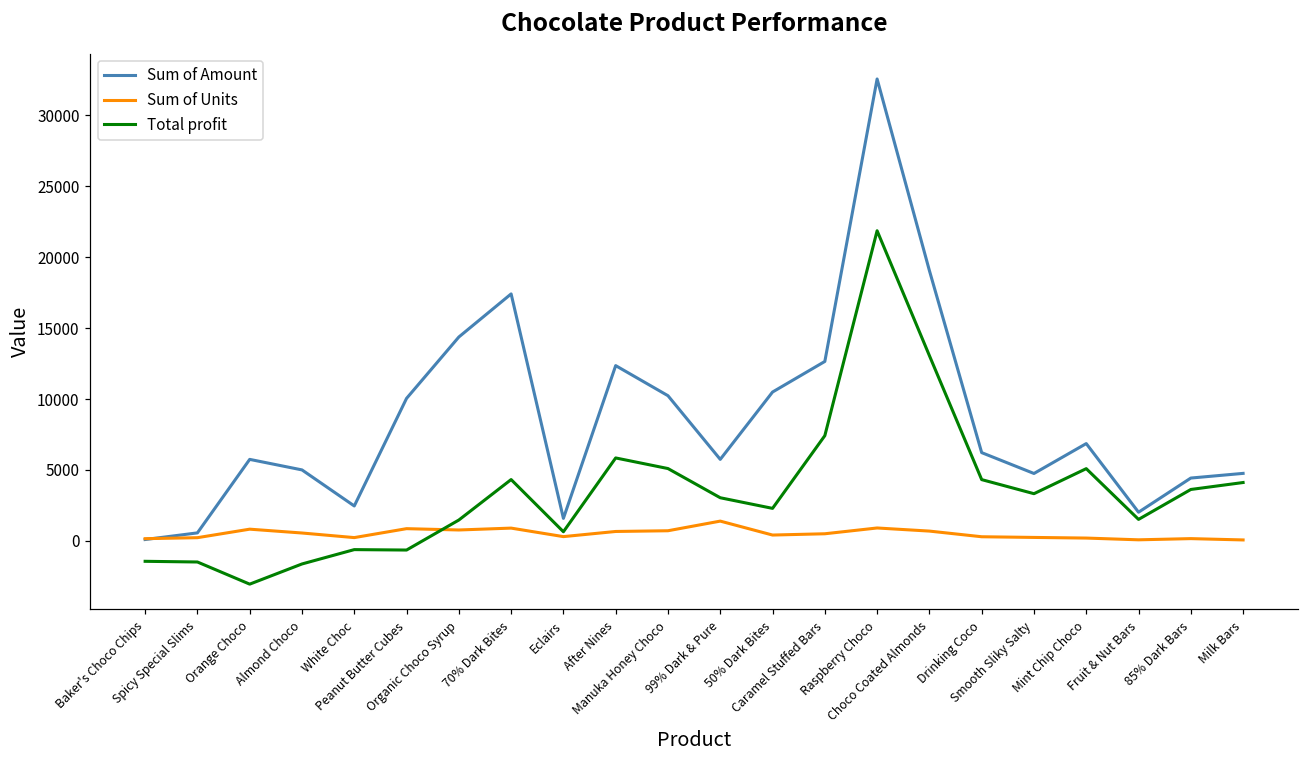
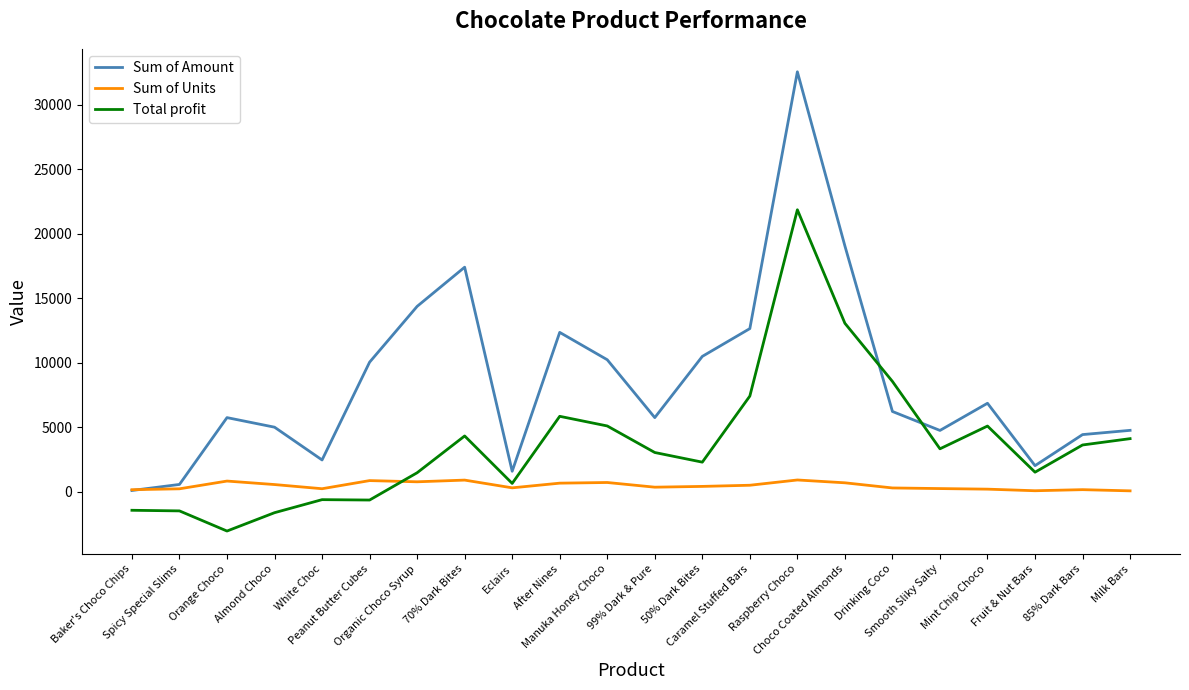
  {
    "Sum of Amount": {
      "Spicy Special Slims": 600,
      "Orange Choco": 5700,
      "Almond Choco": 5000,
      "White Choc": 2500,
      "Peanut Butter Cubes": 10000,
      "Organic Choco Syrup": 14400,
      "70% Dark Bites": 17400,
      "Eclairs": 1600,
      "After Nines": 12400,
      "Manuka Honey Choco": 10200,
      "99% Dark & Pure": 5700,
      "50% Dark Bites": 10500,
      "Caramel Stuffed Bars": 12600,
      "Raspberry Choco": 32600,
      "Choco Coated Almonds": 19100,
      "Drinking Coco": 6200,
      "Smooth Sliky Salty": 4800,
      "Mint Chip Choco": 6900,
      "Fruit & Nut Bars": 2000,
      "85% Dark Bars": 4400,
      "Milk Bars": 4800
    },
    "Sum of Units": {
      "Spicy Special Slims": 200,
      "Orange Choco": 800,
      "Almond Choco": 600,
      "White Choc": 200,
      "Peanut Butter Cubes": 900,
      "Organic Choco Syrup": 800,
      "70% Dark Bites": 900,
      "Eclairs": 300,
      "After Nines": 700,
      "Manuka Honey Choco": 700,
-     "99% Dark & Pure": 1400,
+     "99% Dark & Pure": 400,
      "50% Dark Bites": 400,
      "Caramel Stuffed Bars": 500,
      "Raspberry Choco": 900,
      "Choco Coated Almonds": 700,
      "Drinking Coco": 300,
      "Smooth Sliky Salty": 200,
      "Mint Chip Choco": 200,
      "Fruit & Nut Bars": 100,
      "85% Dark Bars": 200,
      "Milk Bars": 100
    },
    "Total profit": {
      "Baker's Choco Chips": -1400,
      "Spicy Special Slims": -1500,
      "Orange Choco": -3000,
      "Almond Choco": -1600,
      "White Choc": -600,
      "Peanut Butter Cubes": -600,
      "Organic Choco Syrup": 1500,
      "70% Dark Bites": 4300,
      "Eclairs": 600,
      "After Nines": 5800,
      "Manuka Honey Choco": 5100,
      "99% Dark & Pure": 3000,
      "50% Dark Bites": 2300,
      "Caramel Stuffed Bars": 7400,
      "Raspberry Choco": 21900,
      "Choco Coated Almonds": 13100,
-     "Drinking Coco": 4300,
+     "Drinking Coco": 8600,
      "Smooth Sliky Salty": 3300,
      "Mint Chip Choco": 5100,
      "Fruit & Nut Bars": 1500,
      "85% Dark Bars": 3600,
      "Milk Bars": 4100
    }
  }
